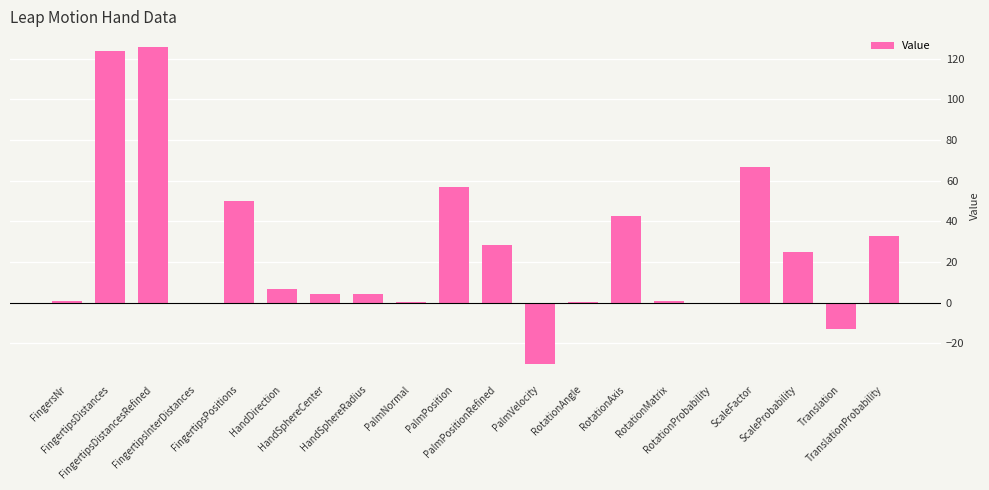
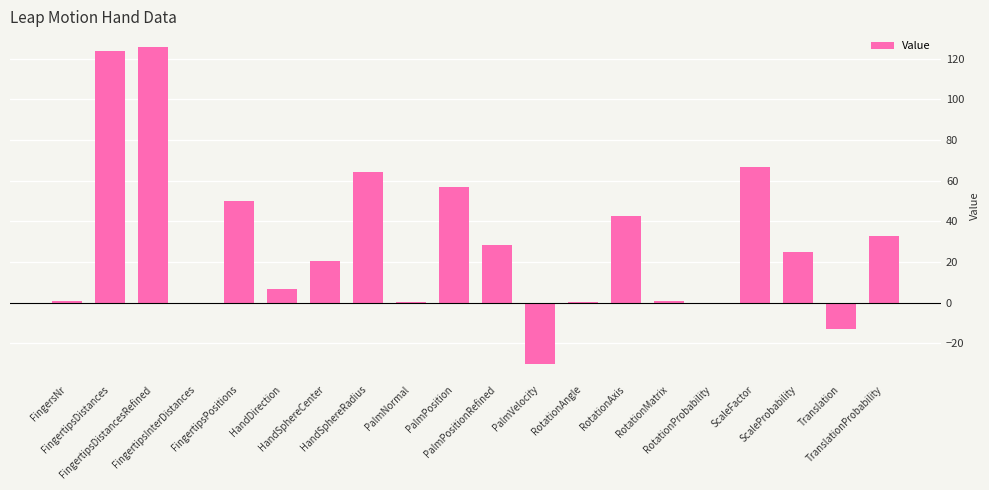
  {
    "FingertipsDistances": 124,
    "FingertipsDistancesRefined": 126,
    "FingertipsInterDistances": 0,
    "FingertipsPositions": 50,
    "HandDirection": 7,
-   "HandSphereCenter": 4,
-   "HandSphereRadius": 4,
+   "HandSphereCenter": 20,
+   "HandSphereRadius": 65,
    "PalmPosition": 57,
    "PalmPositionRefined": 29,
    "PalmVelocity": -30,
    "RotationAxis": 43,
    "ScaleFactor": 67,
    "ScaleProbability": 25,
    "Translation": -13,
    "TranslationProbability": 33
  }
